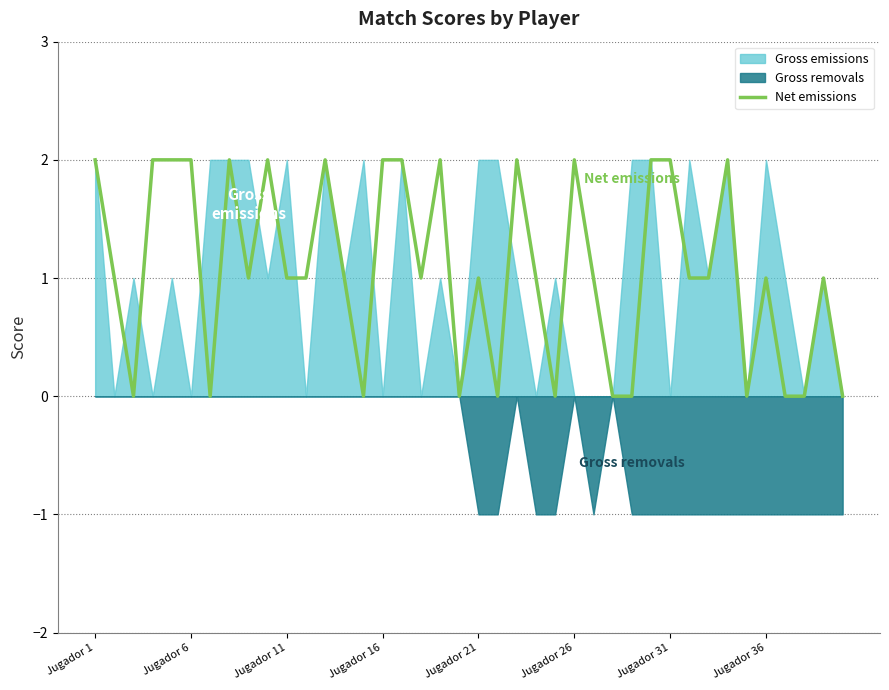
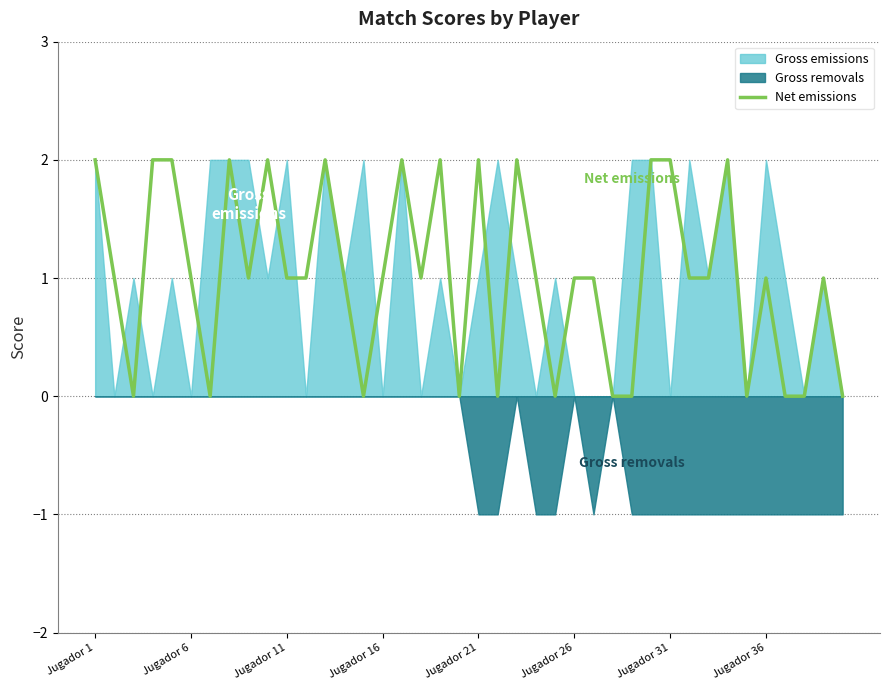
  {
    "Net emissions": {
-     "Jugador 6": 2,
+     "Jugador 6": 1,
      "Jugador 11": 1,
-     "Jugador 16": 2,
-     "Jugador 21": 1,
-     "Jugador 26": 2,
+     "Jugador 16": 1,
+     "Jugador 21": 2,
+     "Jugador 26": 1,
      "Jugador 31": 2,
      "Jugador 36": 1
    },
    "Gross emissions": {
      "Jugador 11": 2,
-     "Jugador 21": 2,
+     "Jugador 21": 1,
      "Jugador 36": 2
    }
  }
